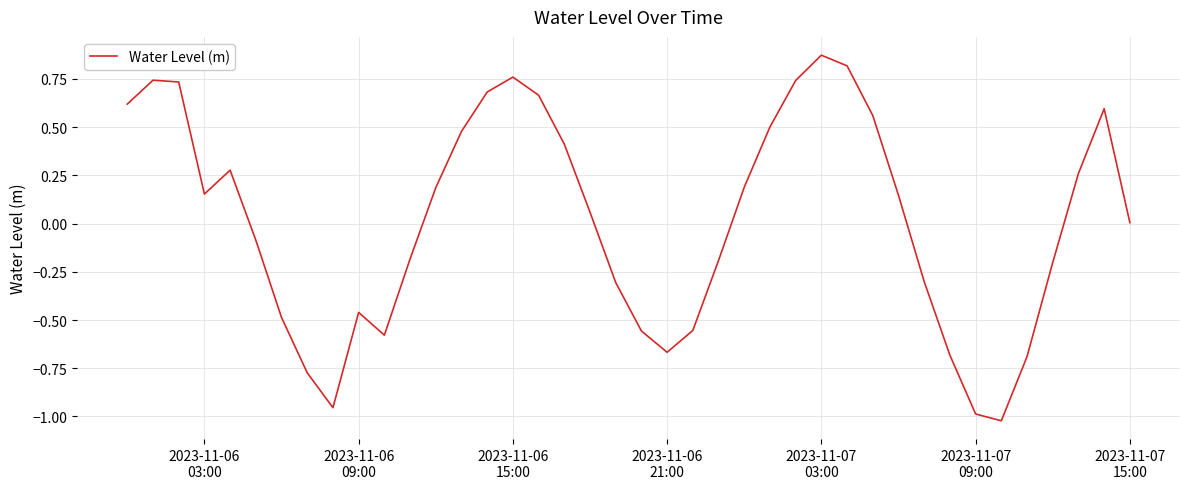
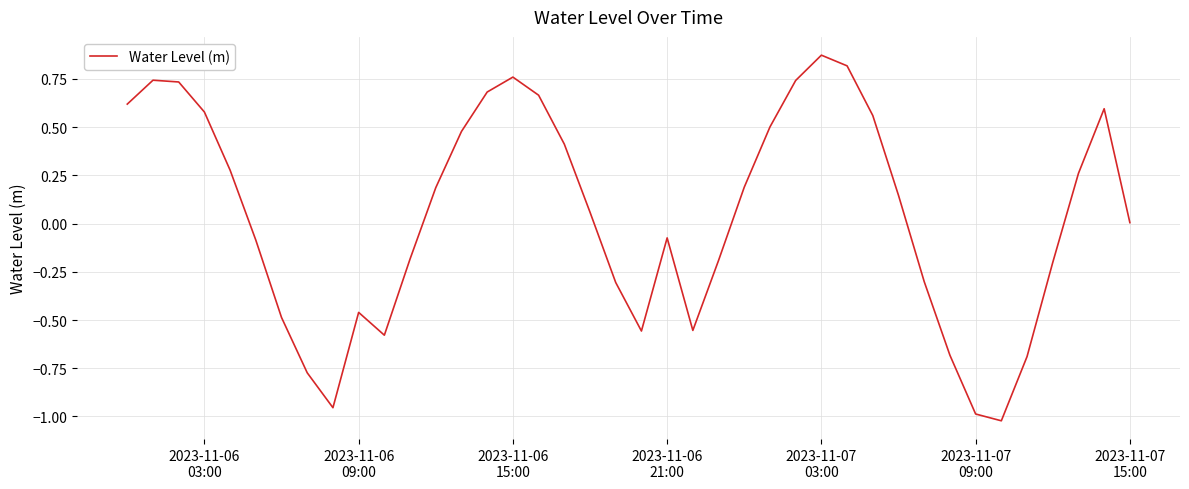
  {
-   "2023-11-06 03:00": 0.15,
+   "2023-11-06 03:00": 0.58,
    "2023-11-06 09:00": -0.46,
    "2023-11-06 15:00": 0.76,
-   "2023-11-06 21:00": -0.67,
+   "2023-11-06 21:00": -0.07,
    "2023-11-07 03:00": 0.87,
    "2023-11-07 09:00": -0.99,
    "2023-11-07 15:00": 0.01
  }
